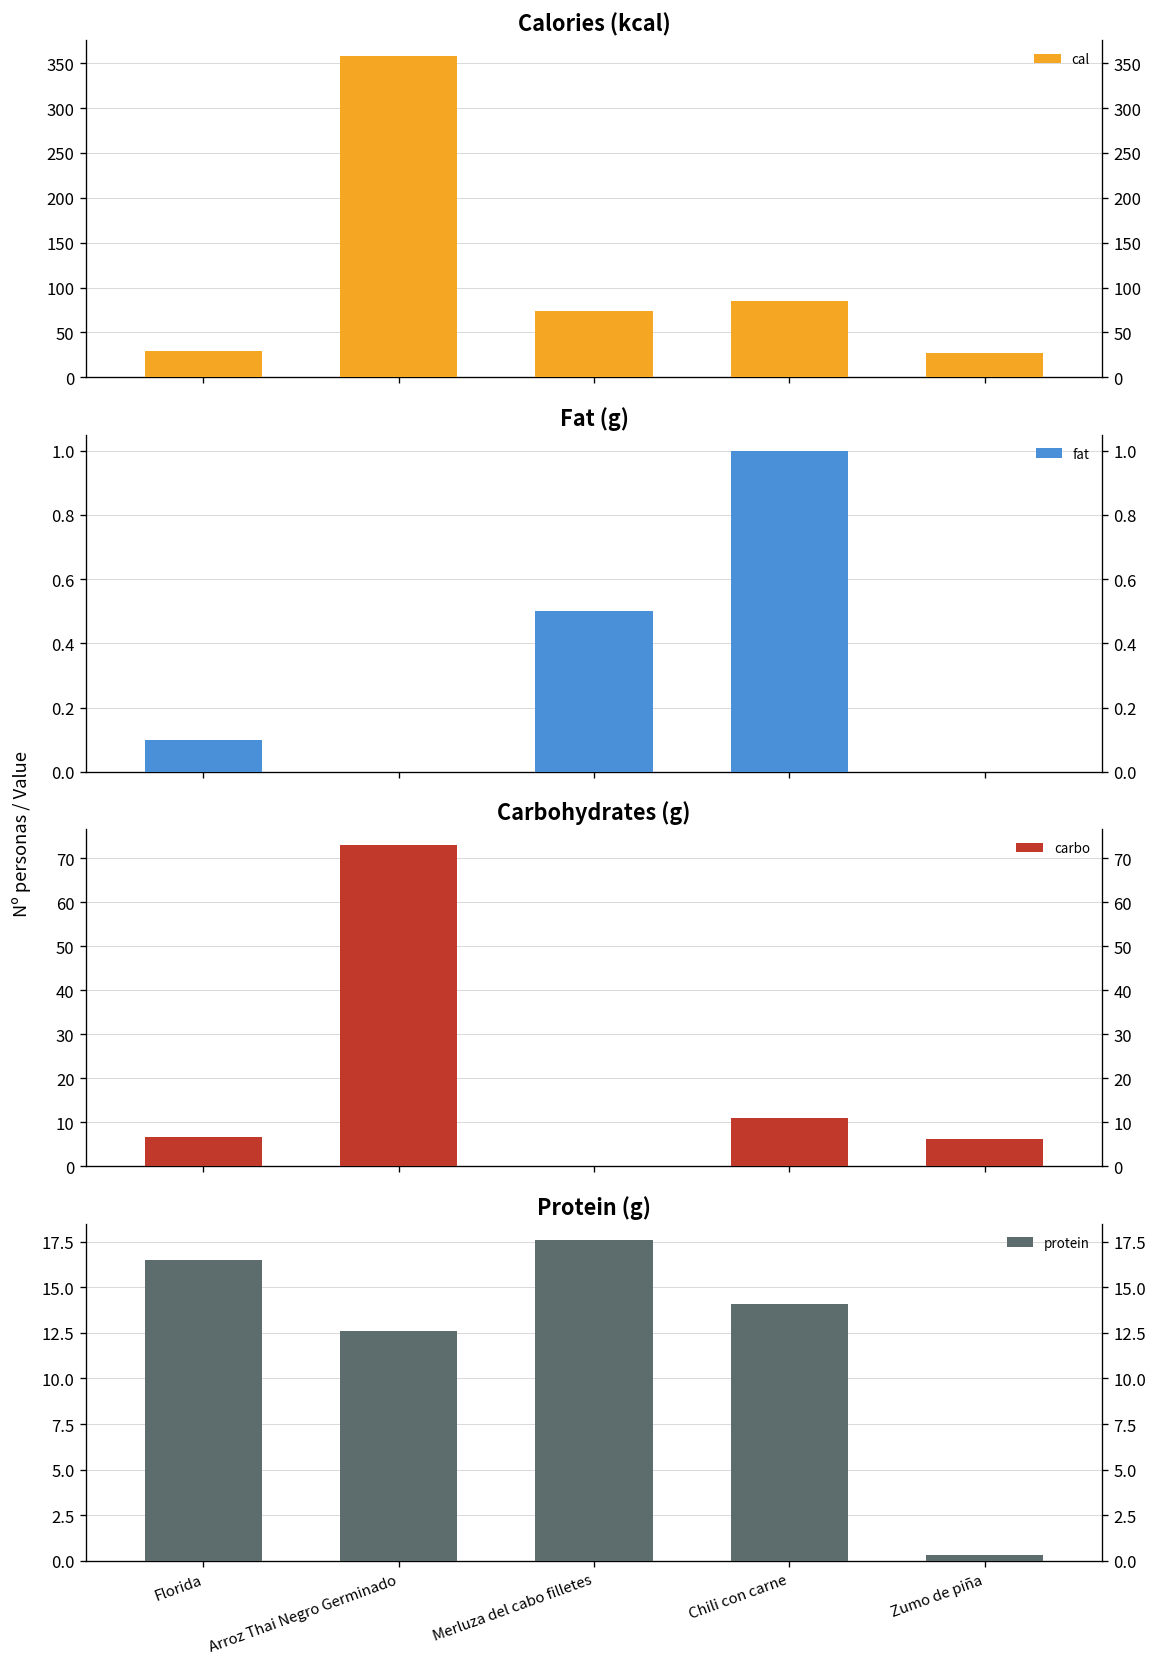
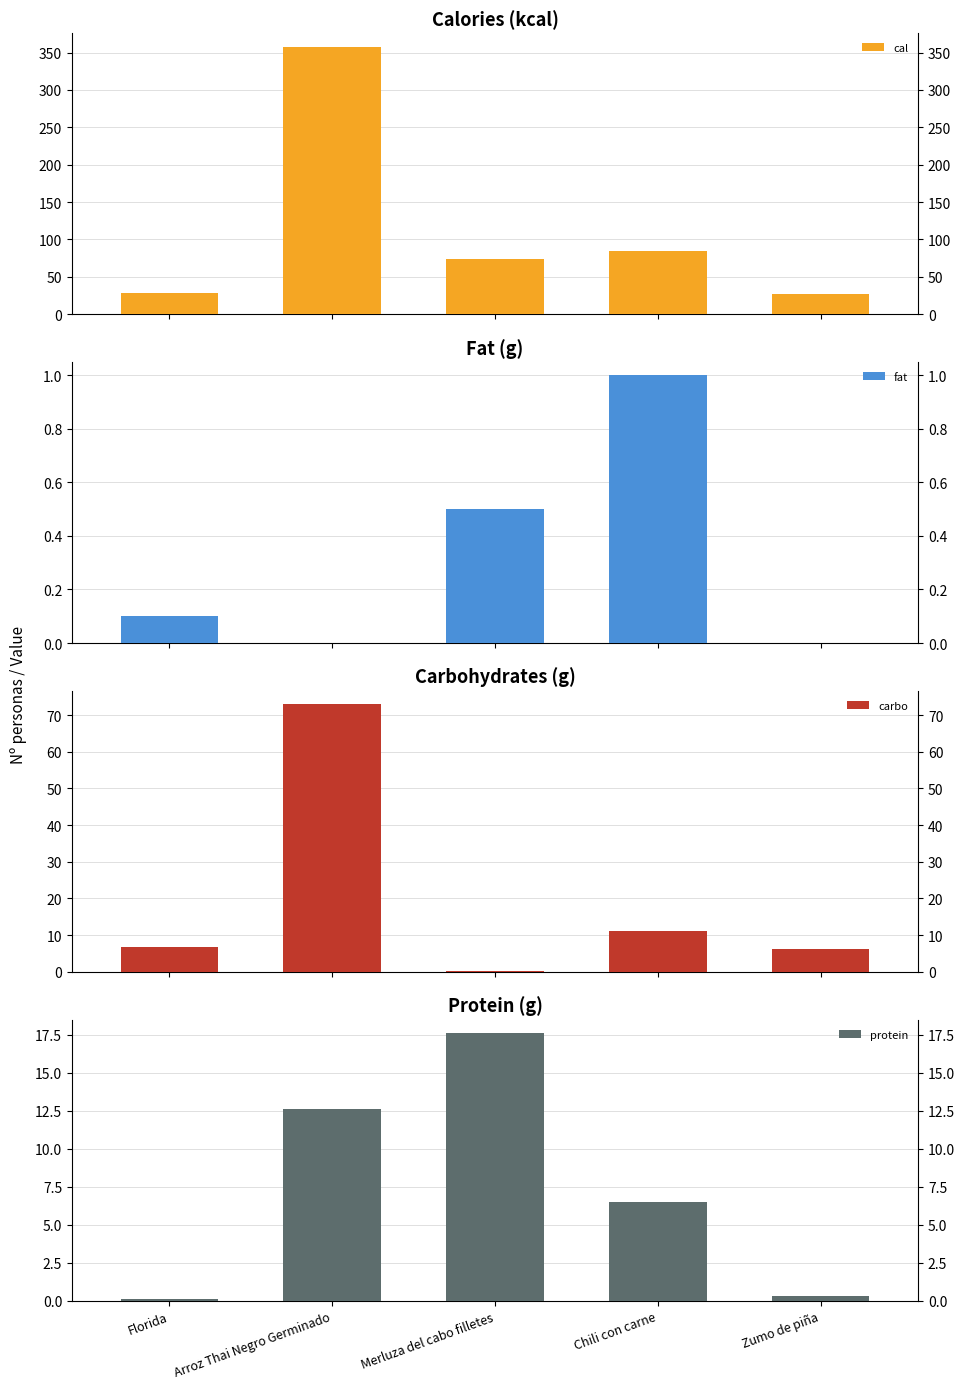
  {
    "Protein (g)": {
-     "Florida": 16.5,
+     "Florida": 0.1,
      "Arroz Thai Negro Germinado": 12.6,
      "Merluza del cabo filletes": 17.6,
-     "Chili con carne": 14.1,
+     "Chili con carne": 6.5,
      "Zumo de piña": 0.3
    }
  }
